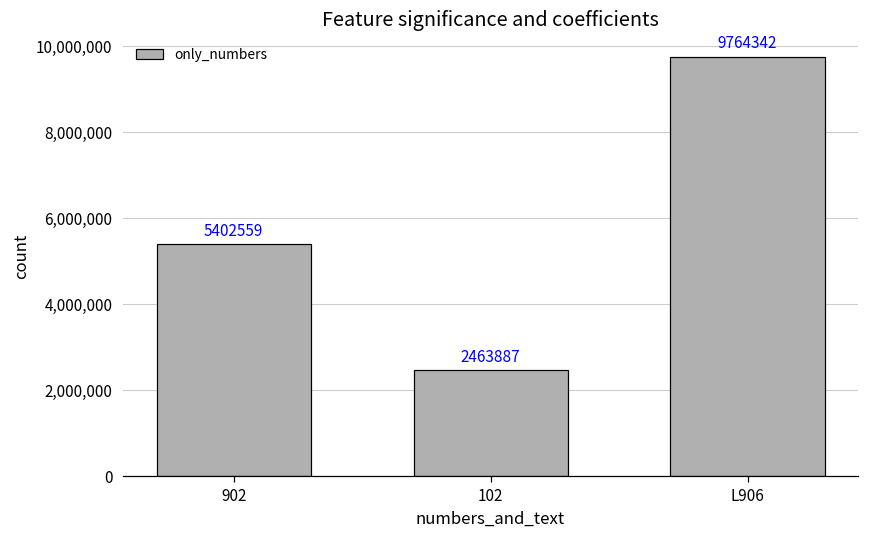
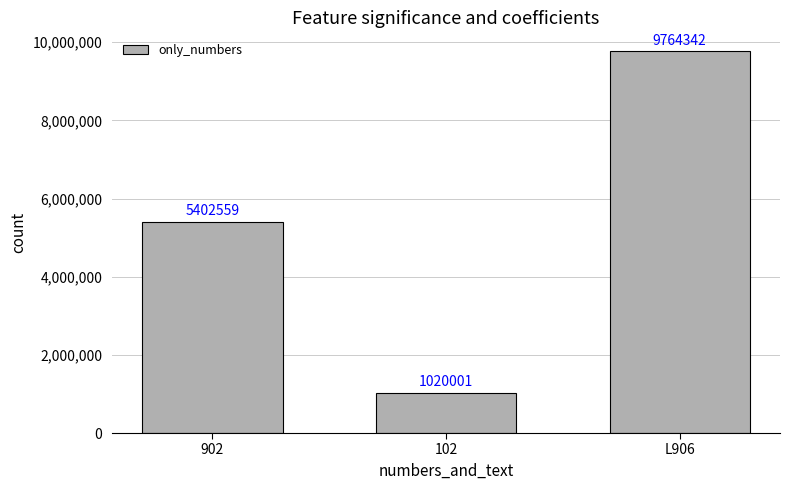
  {
    "902": 5402559,
-   "102": 2463887,
+   "102": 1020001,
    "L906": 9764342
  }
